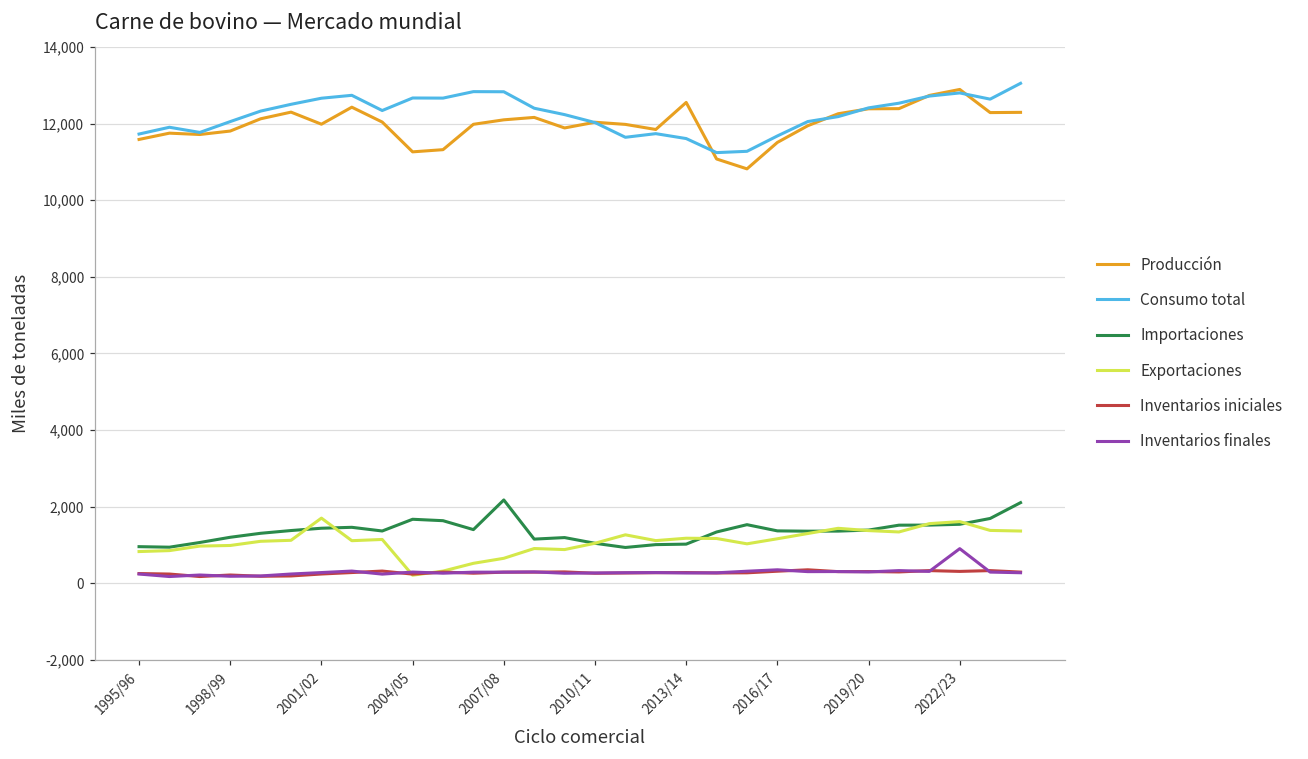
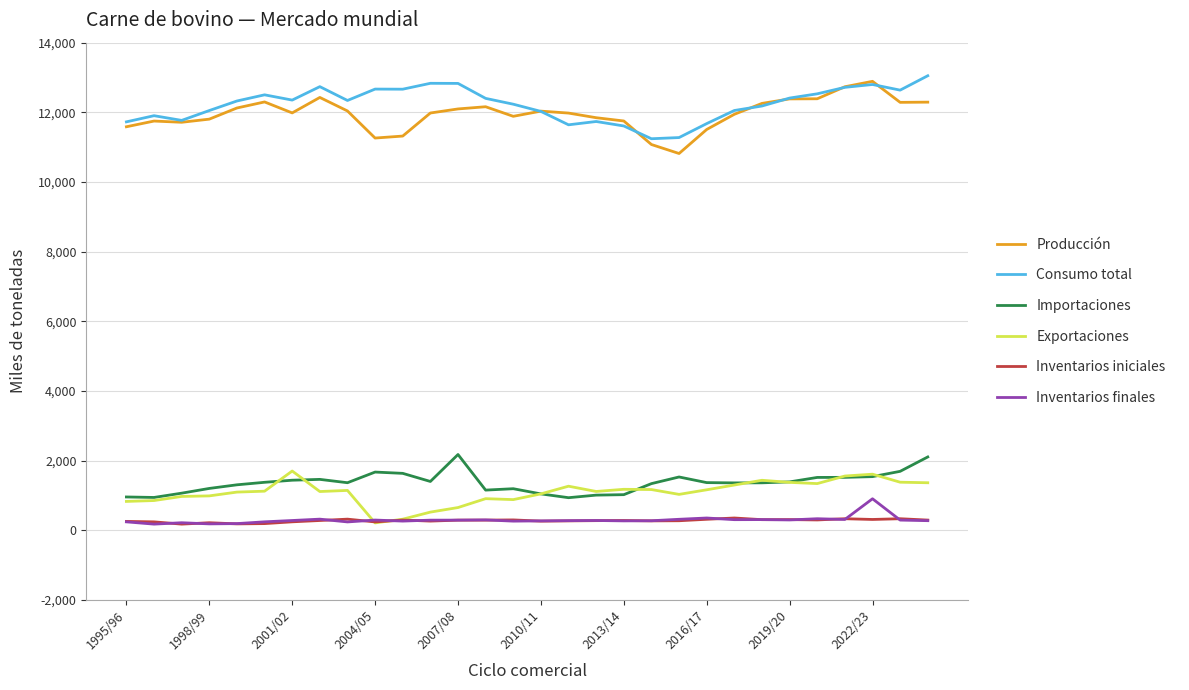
  {
    "Producción": {
      "1995/96": "11,600",
      "1998/99": "11,800",
      "2001/02": "12,000",
      "2004/05": "11,300",
      "2007/08": "12,100",
-     "2013/14": "12,600",
+     "2013/14": "11,800",
      "2016/17": "11,500",
      "2022/23": "12,900"
    },
    "Consumo total": {
      "1995/96": "11,700",
      "1998/99": "12,100",
-     "2001/02": "12,700",
+     "2001/02": "12,400",
      "2004/05": "12,700",
      "2007/08": "12,800",
      "2013/14": "11,600",
      "2016/17": "11,700",
      "2022/23": "12,800"
    },
    "Importaciones": {
      "1995/96": "1,000",
      "1998/99": "1,200",
      "2001/02": "1,400",
      "2004/05": "1,700",
      "2007/08": "2,200",
      "2013/14": "1,000",
      "2016/17": "1,400"
    },
    "Exportaciones": {
      "1995/96": "800",
      "1998/99": "1,000",
      "2001/02": "1,700",
      "2007/08": "700",
      "2013/14": "1,200",
      "2016/17": "1,200"
    },
    "Inventarios iniciales": {
      "2022/23": "300"
    },
    "Inventarios finales": {
      "2022/23": "900"
    }
  }
